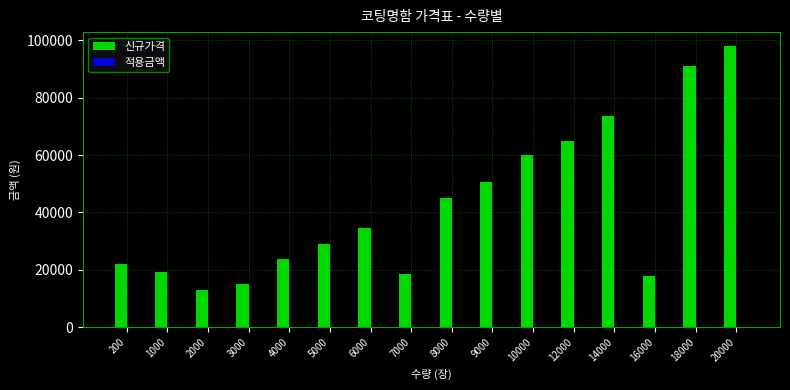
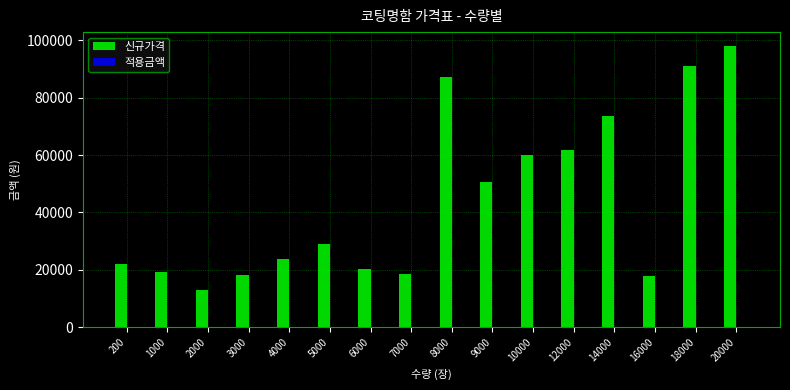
  {
    "신규가격": {
      "200": 22000,
      "1000": 19000,
      "2000": 13000,
-     "3000": 15000,
+     "3000": 18000,
      "4000": 24000,
      "5000": 29000,
-     "6000": 34000,
+     "6000": 20000,
      "7000": 19000,
-     "8000": 45000,
+     "8000": 87000,
      "9000": 51000,
      "10000": 60000,
-     "12000": 65000,
+     "12000": 62000,
      "14000": 74000,
      "16000": 18000,
      "18000": 91000,
      "20000": 98000
    },
    "적용금액": {
      "200": 0,
      "2000": 0,
      "3000": 0,
      "4000": 0,
      "5000": 0,
      "6000": 0,
      "7000": 0,
      "8000": 0,
      "9000": 0,
      "10000": 0,
      "12000": 0,
      "14000": 0,
      "16000": 0,
      "18000": 0,
      "20000": 0
    }
  }
